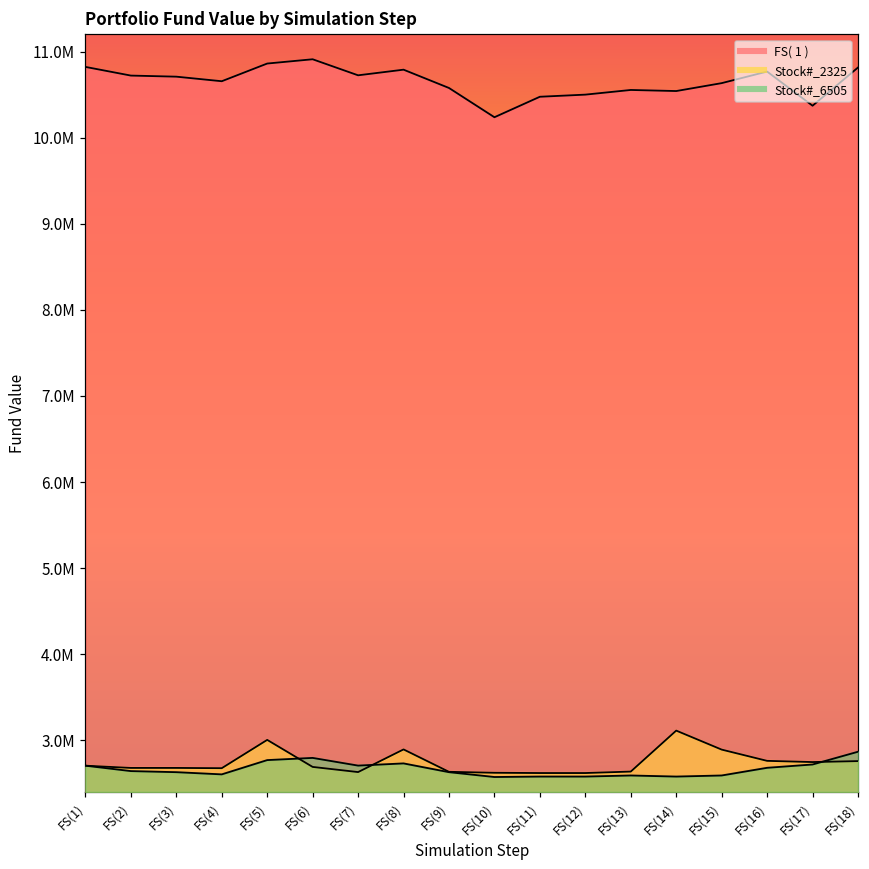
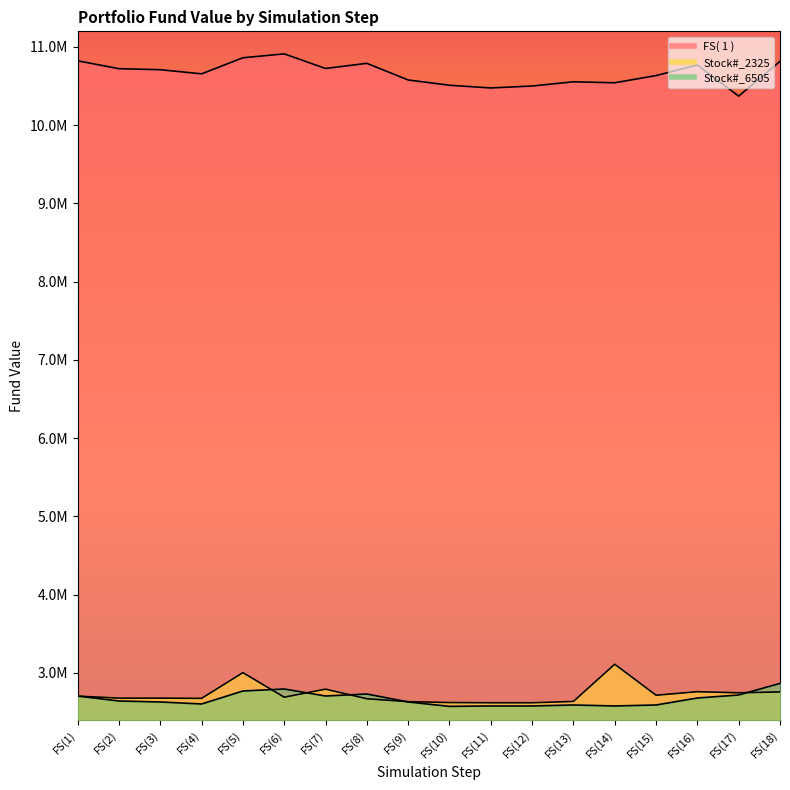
  {
    "FS( 1 )": {
      "FS(1)": 10800000,
      "FS(2)": 10700000,
      "FS(3)": 10700000,
      "FS(4)": 10700000,
      "FS(5)": 10900000,
      "FS(6)": 10900000,
      "FS(7)": 10700000,
      "FS(8)": 10800000,
      "FS(9)": 10600000,
-     "FS(10)": 10200000,
+     "FS(10)": 10500000,
      "FS(11)": 10500000,
      "FS(12)": 10500000,
      "FS(13)": 10600000,
      "FS(14)": 10500000,
      "FS(15)": 10600000,
      "FS(17)": 10400000,
      "FS(18)": 10800000
    },
    "Stock#_2325": {
      "FS(2)": 2700000,
      "FS(3)": 2700000,
      "FS(4)": 2700000,
      "FS(5)": 3000000,
      "FS(6)": 2700000,
-     "FS(7)": 2600000,
-     "FS(8)": 2900000,
+     "FS(7)": 2800000,
+     "FS(8)": 2700000,
      "FS(10)": 2600000,
      "FS(11)": 2600000,
      "FS(12)": 2600000,
      "FS(13)": 2600000,
      "FS(14)": 3100000,
-     "FS(15)": 2900000,
+     "FS(15)": 2700000,
      "FS(16)": 2800000,
      "FS(18)": 2800000
    },
    "Stock#_6505": {
      "FS(2)": 2600000,
      "FS(3)": 2600000,
      "FS(4)": 2600000,
      "FS(5)": 2800000,
      "FS(6)": 2800000,
      "FS(7)": 2700000,
      "FS(8)": 2700000,
      "FS(10)": 2600000,
      "FS(11)": 2600000,
      "FS(12)": 2600000,
      "FS(13)": 2600000,
      "FS(14)": 2600000,
      "FS(15)": 2600000,
      "FS(16)": 2700000,
      "FS(18)": 2900000
    }
  }
